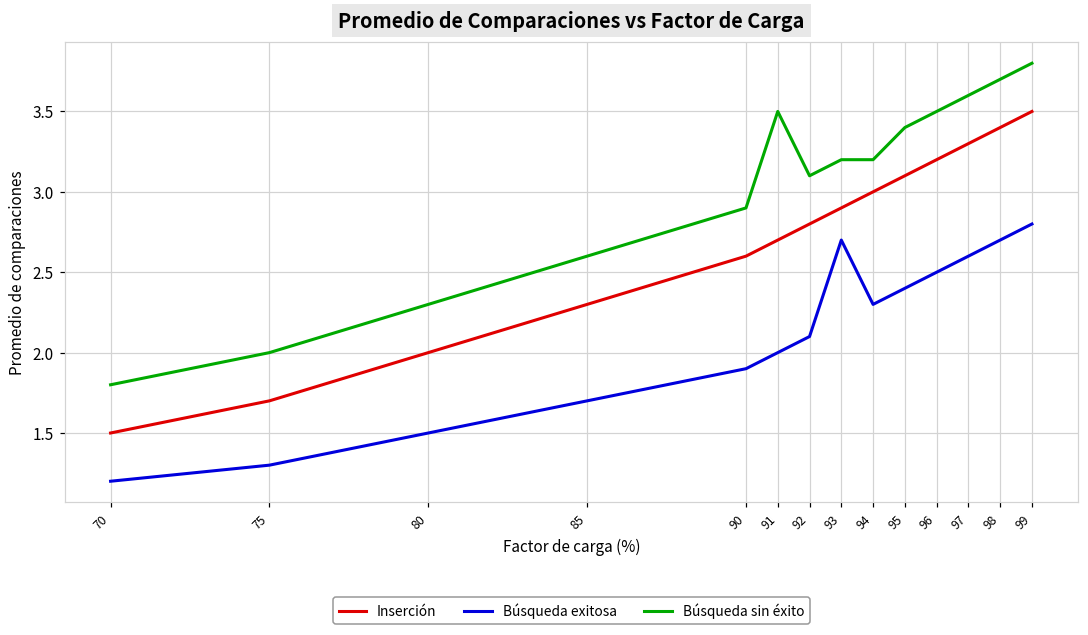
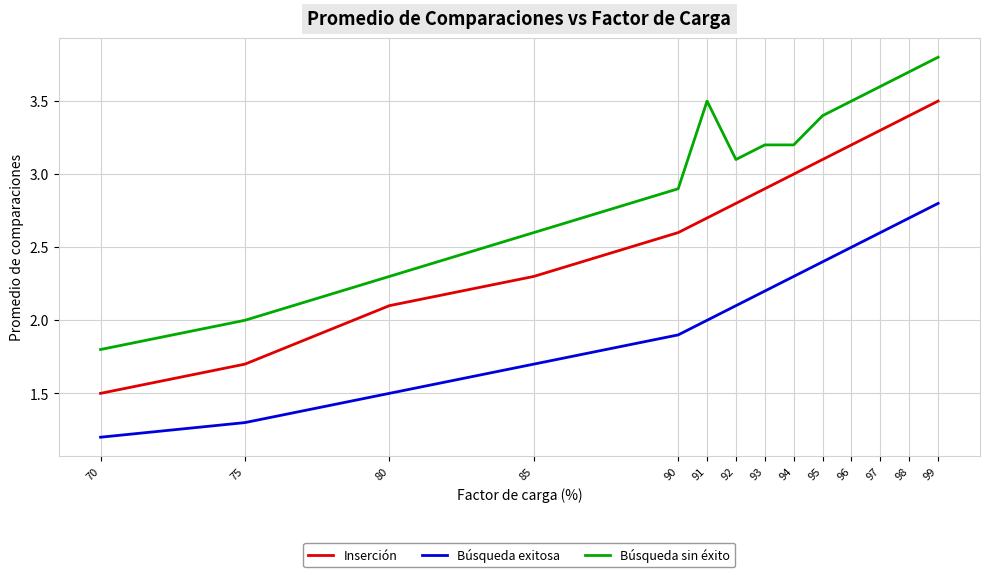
  {
    "Inserción": {
      "70": 1.5,
      "75": 1.7,
-     "80": 2.0,
+     "80": 2.1,
      "85": 2.3,
      "90": 2.6,
      "91": 2.7,
      "92": 2.8,
      "93": 2.9,
      "94": 3.0,
      "95": 3.1,
      "96": 3.2,
      "97": 3.3,
      "98": 3.4,
      "99": 3.5
    },
    "Búsqueda exitosa": {
      "70": 1.2,
      "75": 1.3,
      "80": 1.5,
      "85": 1.7,
      "90": 1.9,
      "91": 2.0,
      "92": 2.1,
-     "93": 2.7,
+     "93": 2.2,
      "94": 2.3,
      "95": 2.4,
      "96": 2.5,
      "97": 2.6,
      "98": 2.7,
      "99": 2.8
    },
    "Búsqueda sin éxito": {
      "70": 1.8,
      "75": 2.0,
      "80": 2.3,
      "85": 2.6,
      "90": 2.9,
      "91": 3.5,
      "92": 3.1,
      "93": 3.2,
      "94": 3.2,
      "95": 3.4,
      "96": 3.5,
      "97": 3.6,
      "98": 3.7,
      "99": 3.8
    }
  }
